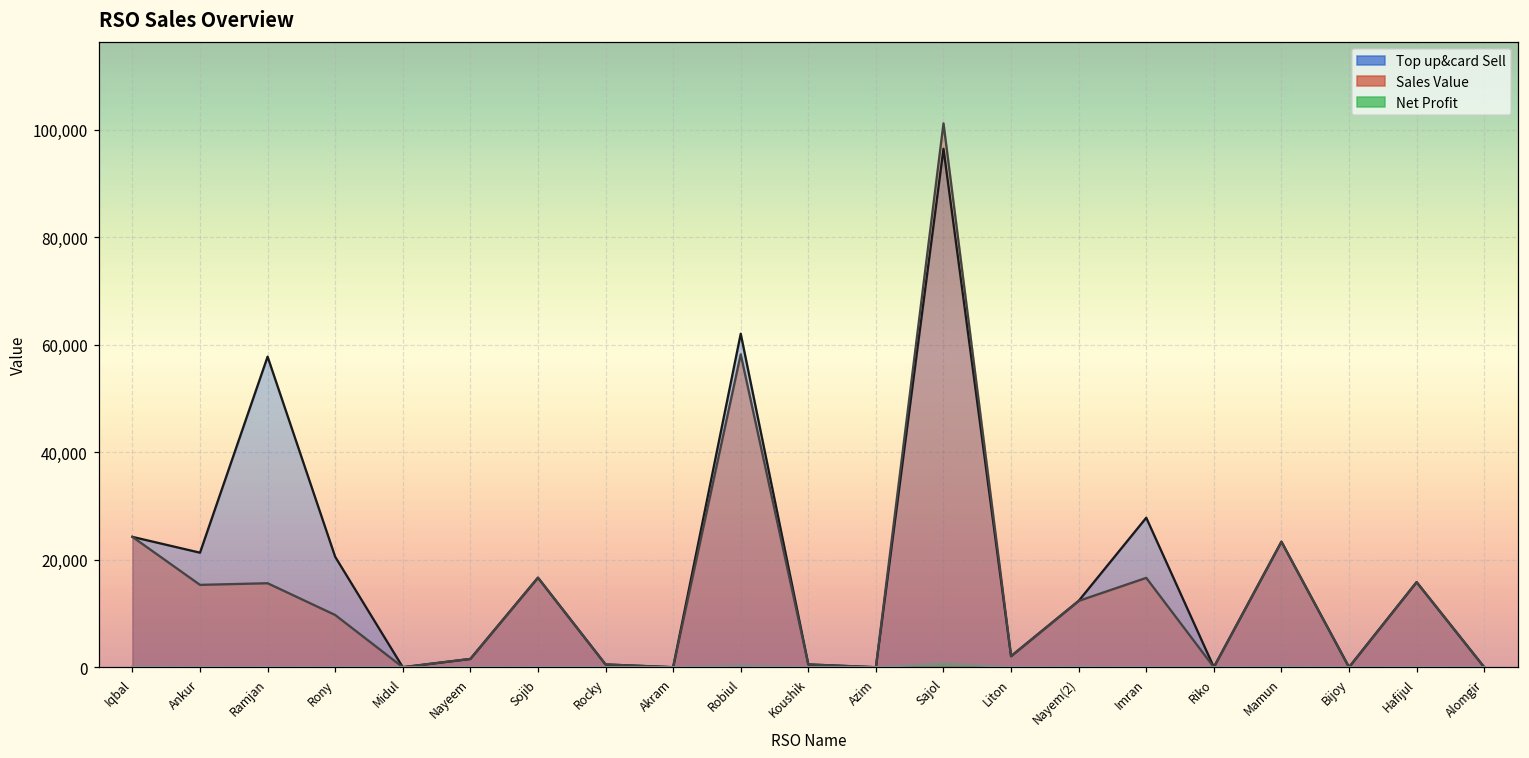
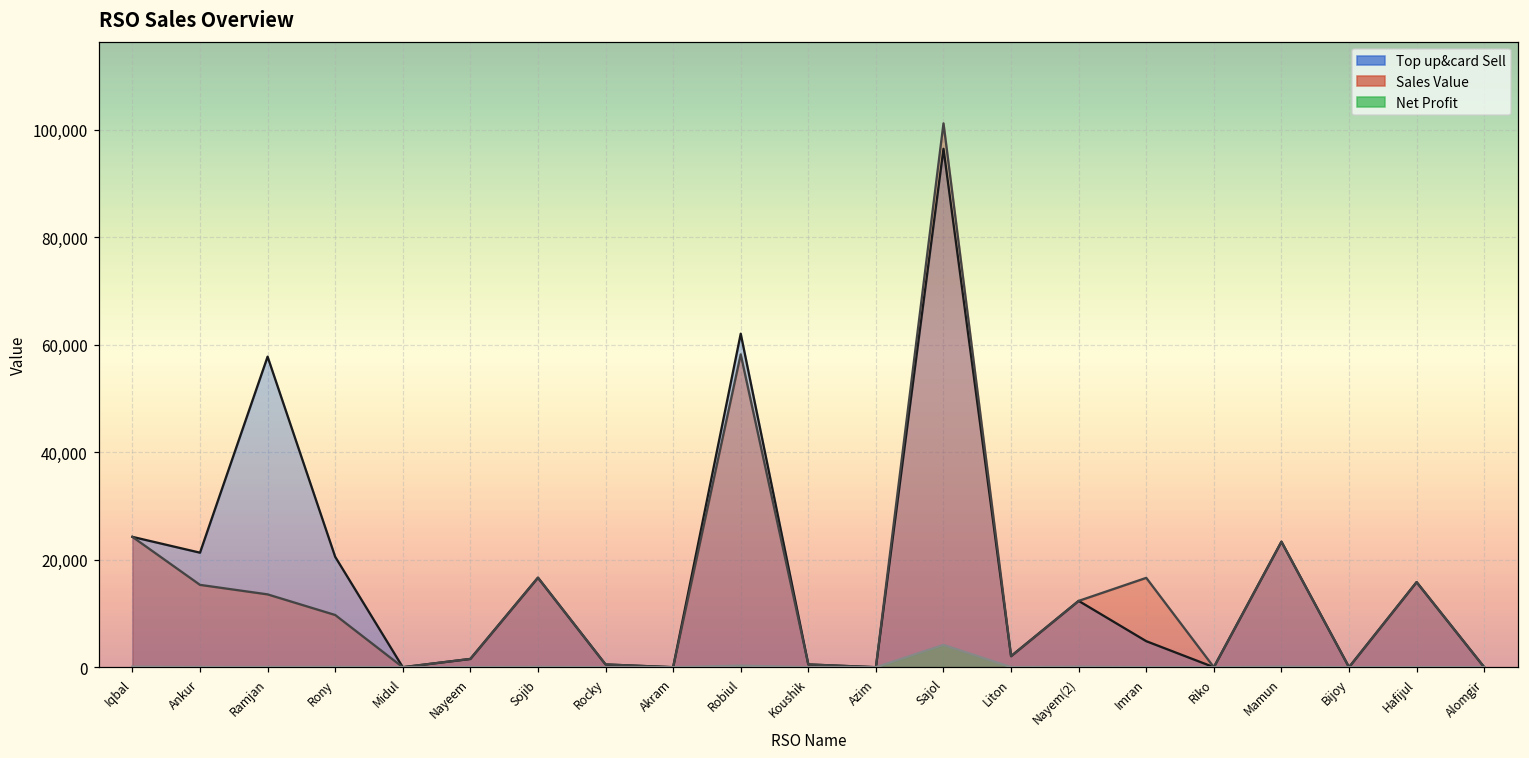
  {
    "Top up&card Sell": {
      "Ankur": "21,000",
      "Ramjan": "58,000",
      "Rony": "21,000",
      "Robiul": "62,000",
      "Sajol": "96,000",
-     "Imran": "28,000"
+     "Imran": "5,000"
    },
    "Sales Value": {
      "Ankur": "15,000",
-     "Ramjan": "16,000",
+     "Ramjan": "14,000",
      "Rony": "10,000",
      "Robiul": "58,000",
      "Sajol": "101,000",
      "Imran": "17,000"
    },
    "Net Profit": {
      "Iqbal": "0",
      "Ankur": "0",
      "Ramjan": "0",
      "Rony": "0",
      "Nayeem": "0",
      "Sojib": "0",
      "Robiul": "0",
-     "Sajol": "1,000",
+     "Sajol": "4,000",
      "Liton": "0",
      "Nayem(2)": "0",
      "Imran": "0",
      "Mamun": "0",
      "Hafijul": "0"
    }
  }
